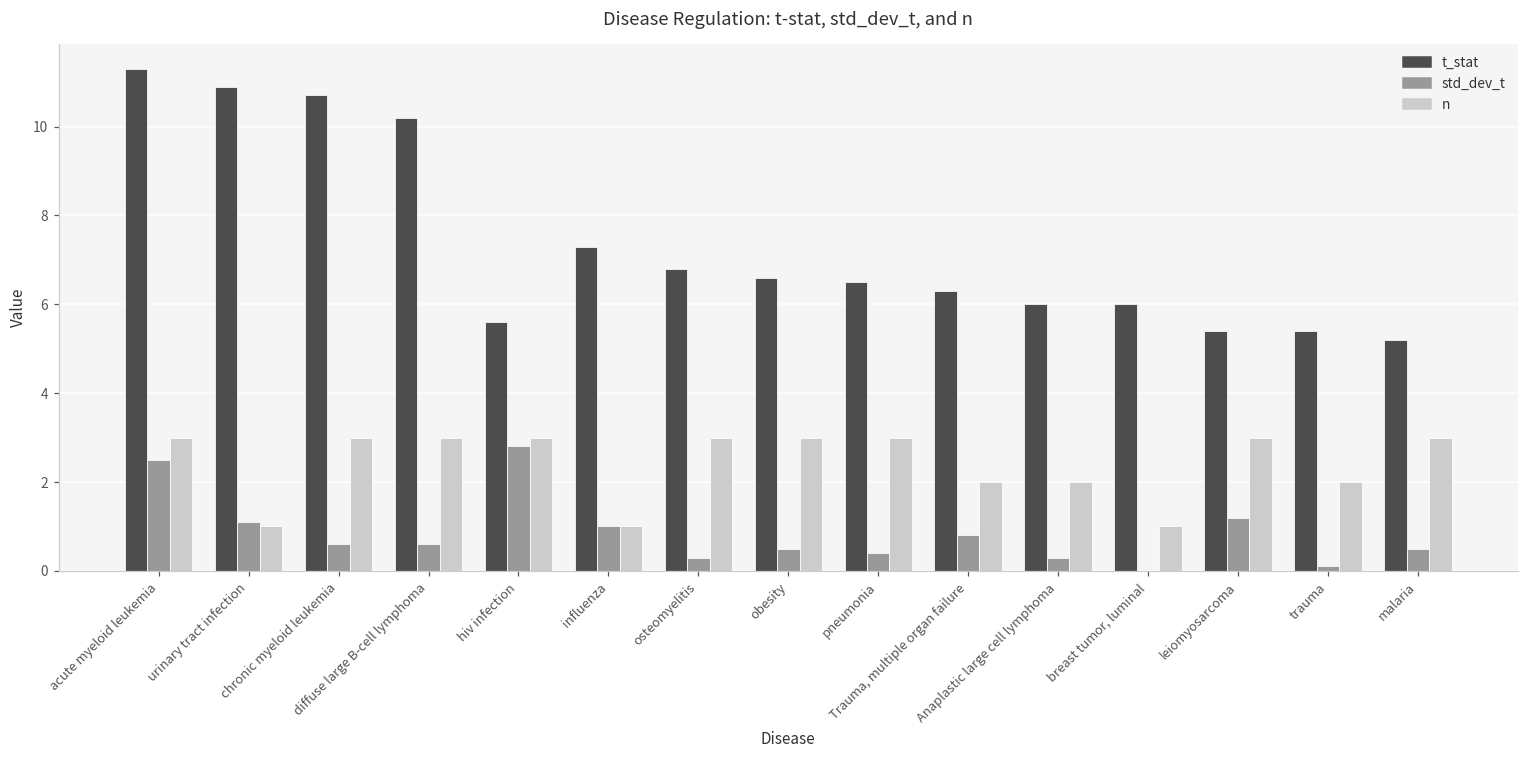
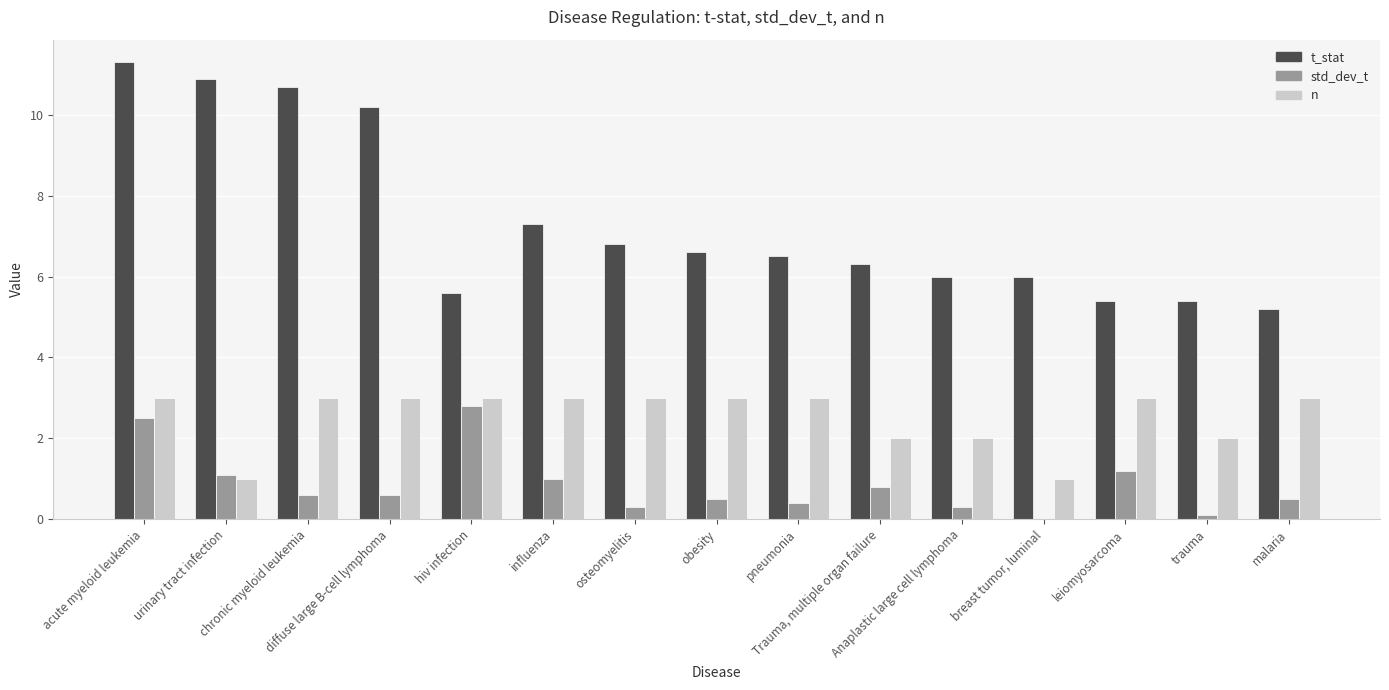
  {
    "t_stat": {
      "acute myeloid leukemia": 11.3,
      "urinary tract infection": 10.9,
      "chronic myeloid leukemia": 10.7,
      "diffuse large B-cell lymphoma": 10.2,
      "hiv infection": 5.6,
      "influenza": 7.3,
      "osteomyelitis": 6.8,
      "obesity": 6.6,
      "pneumonia": 6.5,
      "Trauma, multiple organ failure": 6.3,
      "Anaplastic large cell lymphoma": 6,
      "breast tumor, luminal": 6,
      "leiomyosarcoma": 5.4,
      "trauma": 5.4,
      "malaria": 5.2
    },
    "std_dev_t": {
      "acute myeloid leukemia": 2.5,
      "urinary tract infection": 1.1,
      "chronic myeloid leukemia": 0.6,
      "diffuse large B-cell lymphoma": 0.6,
      "hiv infection": 2.8,
      "influenza": 1,
      "osteomyelitis": 0.3,
      "obesity": 0.5,
      "pneumonia": 0.4,
      "Trauma, multiple organ failure": 0.8,
      "Anaplastic large cell lymphoma": 0.3,
      "breast tumor, luminal": 0,
      "leiomyosarcoma": 1.2,
      "trauma": 0.1,
      "malaria": 0.5
    },
    "n": {
      "acute myeloid leukemia": 3,
      "urinary tract infection": 1,
      "chronic myeloid leukemia": 3,
      "diffuse large B-cell lymphoma": 3,
      "hiv infection": 3,
-     "influenza": 1,
+     "influenza": 3,
      "osteomyelitis": 3,
      "obesity": 3,
      "pneumonia": 3,
      "Trauma, multiple organ failure": 2,
      "Anaplastic large cell lymphoma": 2,
      "breast tumor, luminal": 1,
      "leiomyosarcoma": 3,
      "trauma": 2,
      "malaria": 3
    }
  }
